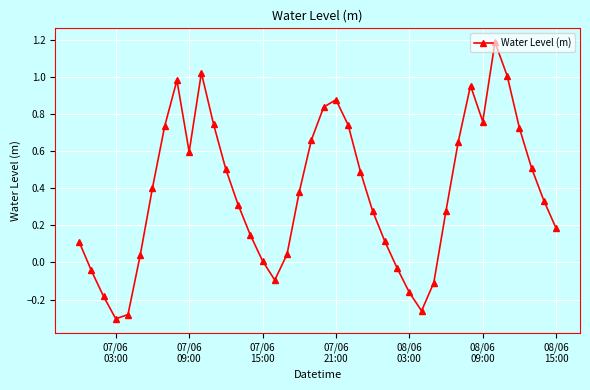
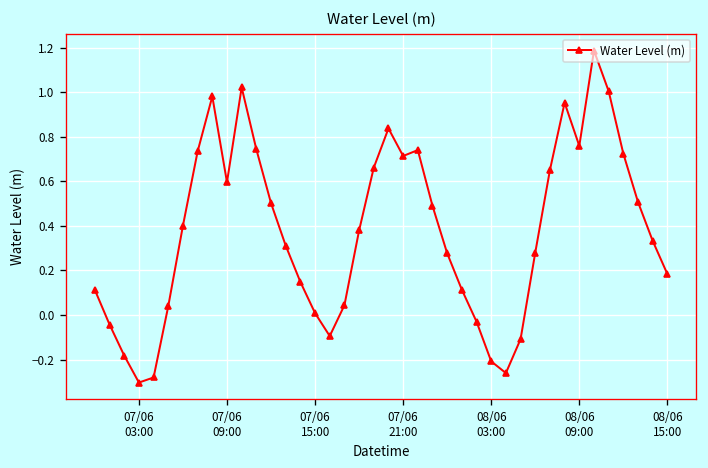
  {
    "07/06 03:00": -0.30,
    "07/06 09:00": 0.60,
    "07/06 15:00": 0.01,
-   "07/06 21:00": 0.88,
-   "08/06 03:00": -0.16,
+   "07/06 21:00": 0.71,
+   "08/06 03:00": -0.21,
    "08/06 09:00": 0.76,
    "08/06 15:00": 0.18
  }
